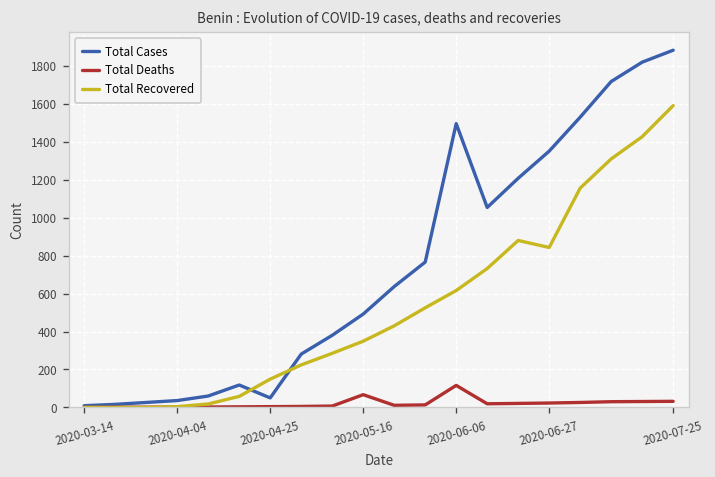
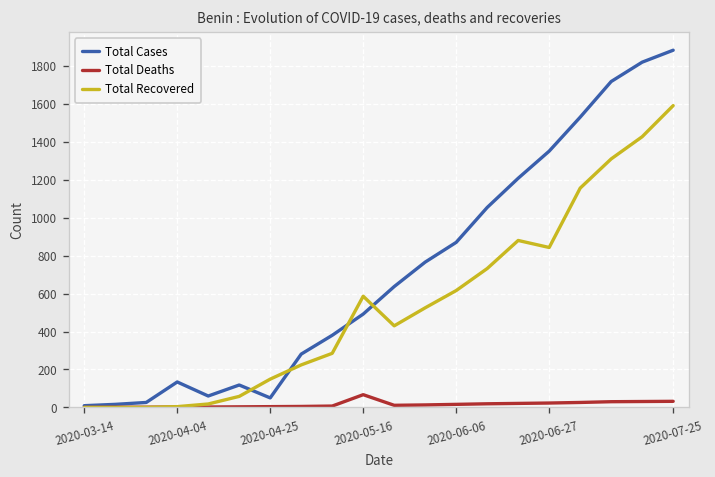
  {
    "Total Cases": {
-     "2020-04-04": 40,
+     "2020-04-04": 130,
      "2020-04-25": 50,
      "2020-05-16": 490,
-     "2020-06-06": 1500,
+     "2020-06-06": 870,
      "2020-06-27": 1350,
      "2020-07-25": 1880
    },
    "Total Deaths": {
      "2020-04-25": 0,
      "2020-05-16": 70,
-     "2020-06-06": 120,
+     "2020-06-06": 20,
      "2020-06-27": 20,
      "2020-07-25": 30
    },
    "Total Recovered": {
      "2020-04-25": 150,
-     "2020-05-16": 350,
+     "2020-05-16": 590,
      "2020-06-06": 620,
      "2020-06-27": 840,
      "2020-07-25": 1590
    }
  }
